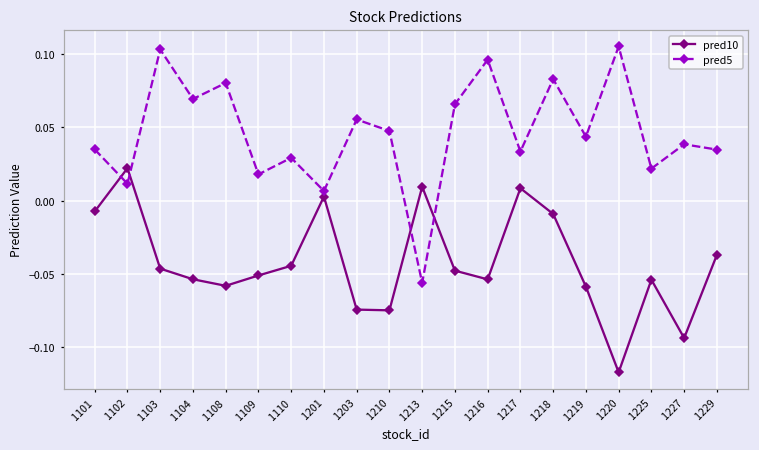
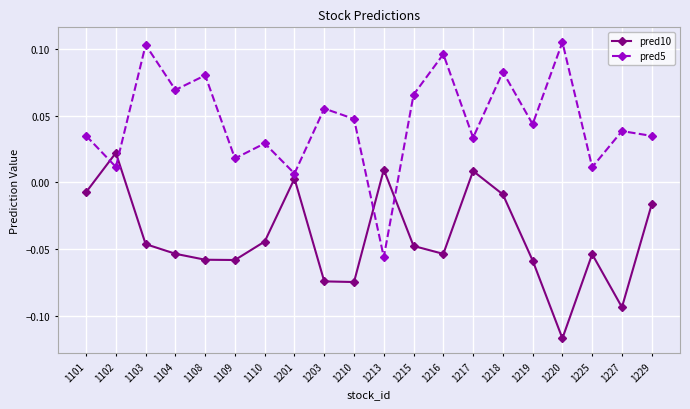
  {
    "pred10": {
      "1101": -0.007,
      "1102": 0.022,
      "1103": -0.046,
      "1104": -0.054,
      "1108": -0.058,
-     "1109": -0.051,
+     "1109": -0.058,
      "1110": -0.044,
      "1201": 0.003,
      "1203": -0.074,
      "1210": -0.075,
      "1213": 0.009,
      "1215": -0.048,
      "1216": -0.054,
      "1217": 0.008,
      "1218": -0.009,
      "1219": -0.059,
      "1220": -0.117,
      "1225": -0.054,
      "1227": -0.094,
-     "1229": -0.037
+     "1229": -0.017
    },
    "pred5": {
      "1101": 0.035,
      "1102": 0.012,
      "1103": 0.103,
      "1104": 0.069,
      "1108": 0.080,
      "1109": 0.018,
      "1110": 0.029,
      "1201": 0.007,
      "1203": 0.055,
      "1210": 0.047,
      "1213": -0.056,
      "1215": 0.066,
      "1216": 0.096,
      "1217": 0.033,
      "1218": 0.083,
      "1219": 0.044,
      "1220": 0.105,
-     "1225": 0.022,
+     "1225": 0.011,
      "1227": 0.038,
      "1229": 0.035
    }
  }
